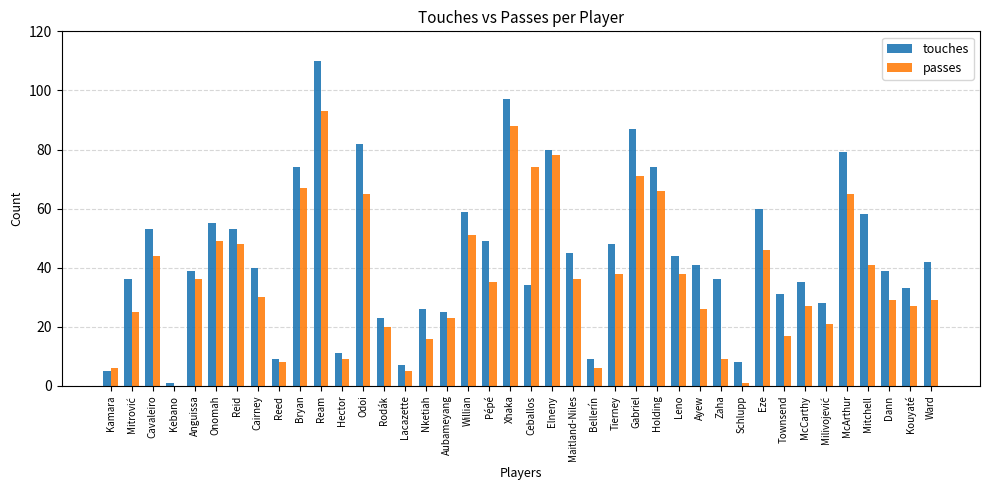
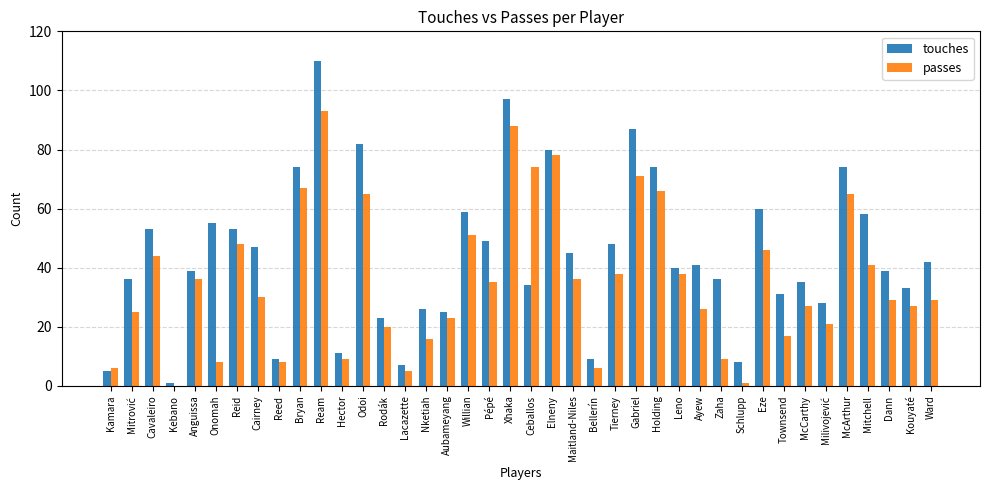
  {
    "touches": {
      "Kamara": 5,
      "Mitrović": 36,
      "Cavaleiro": 53,
      "Kebano": 1,
      "Anguissa": 39,
      "Onomah": 55,
      "Reid": 53,
-     "Cairney": 40,
+     "Cairney": 47,
      "Reed": 9,
      "Bryan": 74,
      "Ream": 110,
      "Hector": 11,
      "Odoi": 82,
      "Rodák": 23,
      "Lacazette": 7,
      "Nketiah": 26,
      "Aubameyang": 25,
      "Willian": 59,
      "Pépé": 49,
      "Xhaka": 97,
      "Ceballos": 34,
      "Elneny": 80,
      "Maitland-Niles": 45,
      "Bellerín": 9,
      "Tierney": 48,
      "Gabriel": 87,
      "Holding": 74,
-     "Leno": 44,
+     "Leno": 40,
      "Ayew": 41,
      "Zaha": 36,
      "Schlupp": 8,
      "Eze": 60,
      "Townsend": 31,
      "McCarthy": 35,
      "Milivojević": 28,
-     "McArthur": 79,
+     "McArthur": 74,
      "Mitchell": 58,
      "Dann": 39,
      "Kouyaté": 33,
      "Ward": 42
    },
    "passes": {
      "Kamara": 6,
      "Mitrović": 25,
      "Cavaleiro": 44,
      "Kebano": 0,
      "Anguissa": 36,
-     "Onomah": 49,
+     "Onomah": 8,
      "Reid": 48,
      "Cairney": 30,
      "Reed": 8,
      "Bryan": 67,
      "Ream": 93,
      "Hector": 9,
      "Odoi": 65,
      "Rodák": 20,
      "Lacazette": 5,
      "Nketiah": 16,
      "Aubameyang": 23,
      "Willian": 51,
      "Pépé": 35,
      "Xhaka": 88,
      "Ceballos": 74,
      "Elneny": 78,
      "Maitland-Niles": 36,
      "Bellerín": 6,
      "Tierney": 38,
      "Gabriel": 71,
      "Holding": 66,
      "Leno": 38,
      "Ayew": 26,
      "Zaha": 9,
      "Schlupp": 1,
      "Eze": 46,
      "Townsend": 17,
      "McCarthy": 27,
      "Milivojević": 21,
      "McArthur": 65,
      "Mitchell": 41,
      "Dann": 29,
      "Kouyaté": 27,
      "Ward": 29
    }
  }
